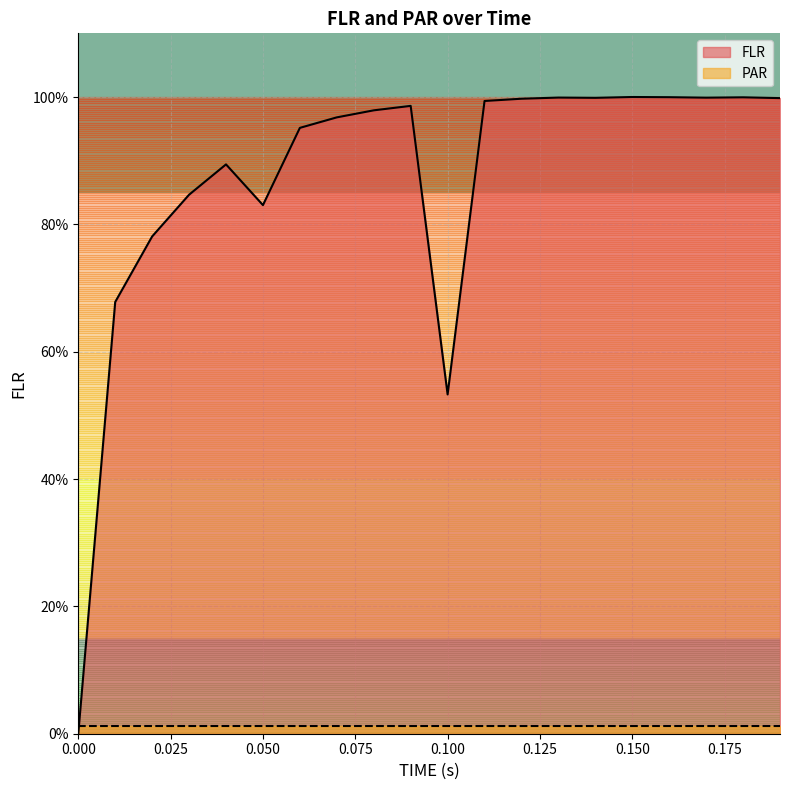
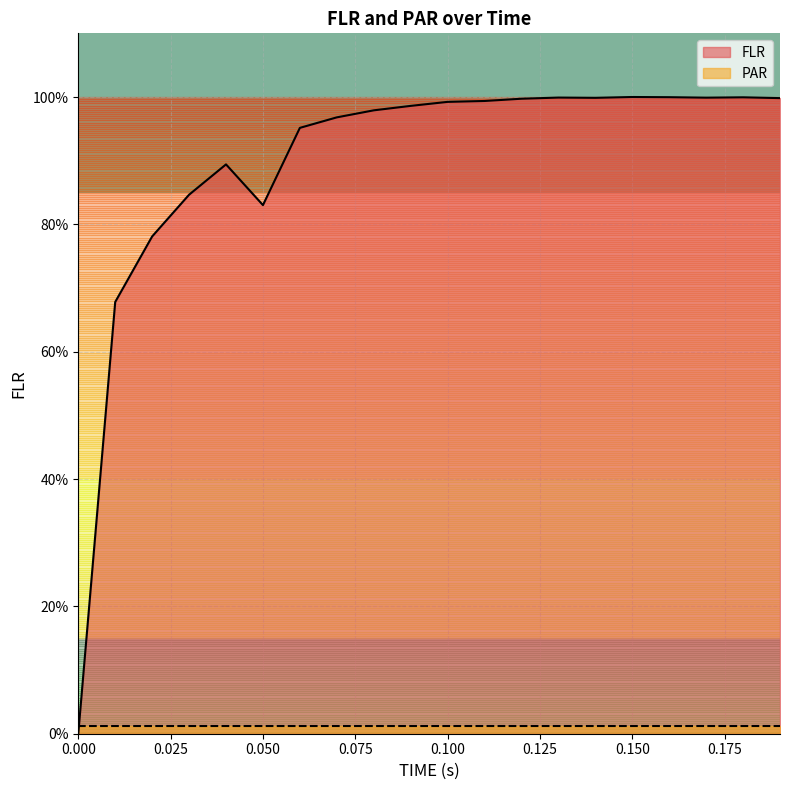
  {
    "FLR": {
      "0.000": "0%",
      "0.050": "83%",
-     "0.100": "53%",
+     "0.100": "99%",
      "0.150": "100%"
    },
    "PAR": {
      "0.000": "1%",
      "0.050": "1%",
      "0.100": "1%",
      "0.150": "1%"
    }
  }
